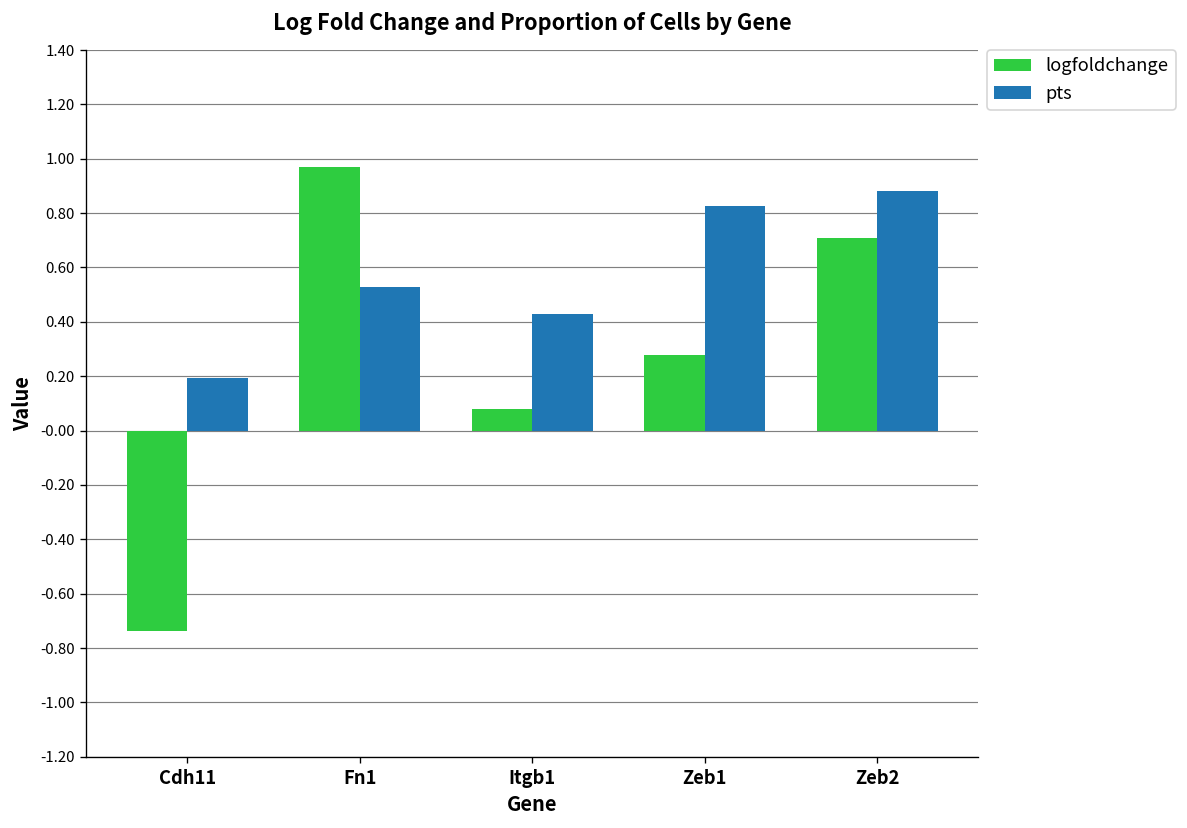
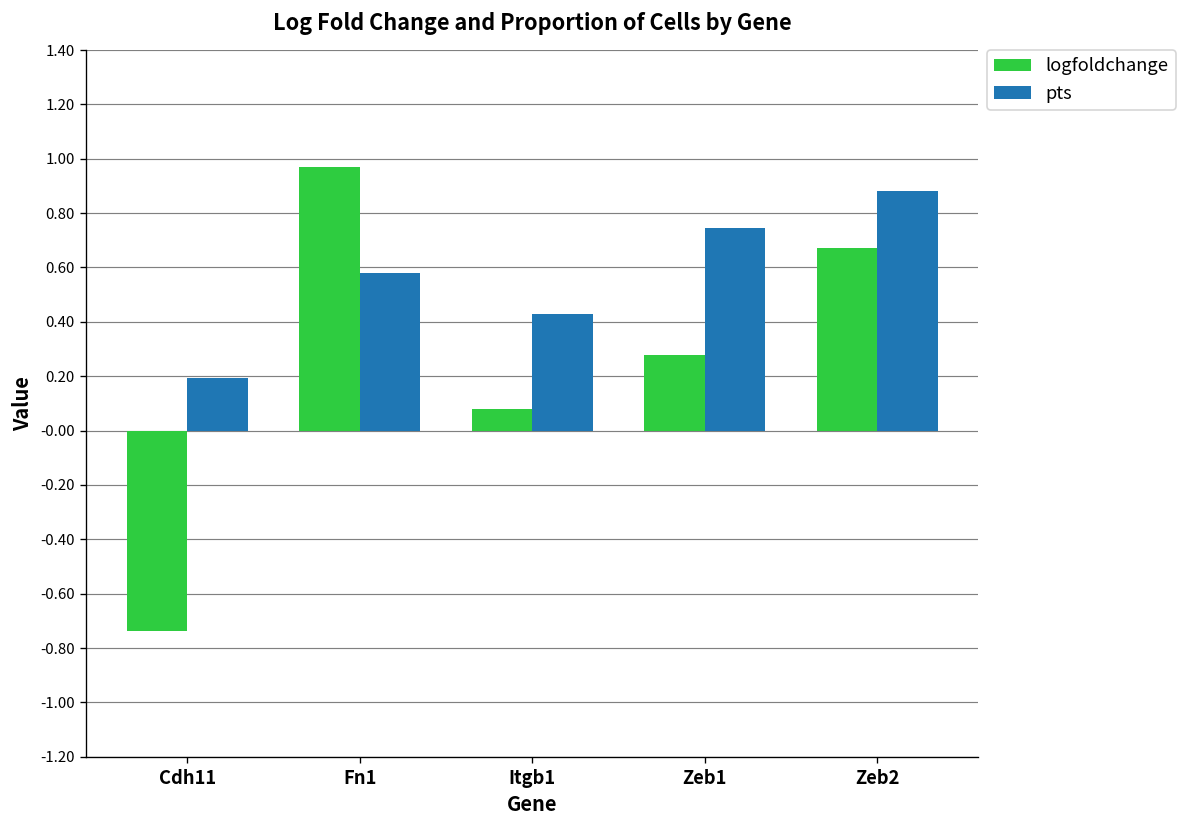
  {
    "logfoldchange": {
      "Cdh11": -0.74,
      "Fn1": 0.97,
      "Itgb1": 0.08,
      "Zeb1": 0.28,
-     "Zeb2": 0.71
+     "Zeb2": 0.67
    },
    "pts": {
      "Cdh11": 0.19,
-     "Fn1": 0.53,
+     "Fn1": 0.58,
      "Itgb1": 0.43,
-     "Zeb1": 0.82,
+     "Zeb1": 0.74,
      "Zeb2": 0.88
    }
  }
